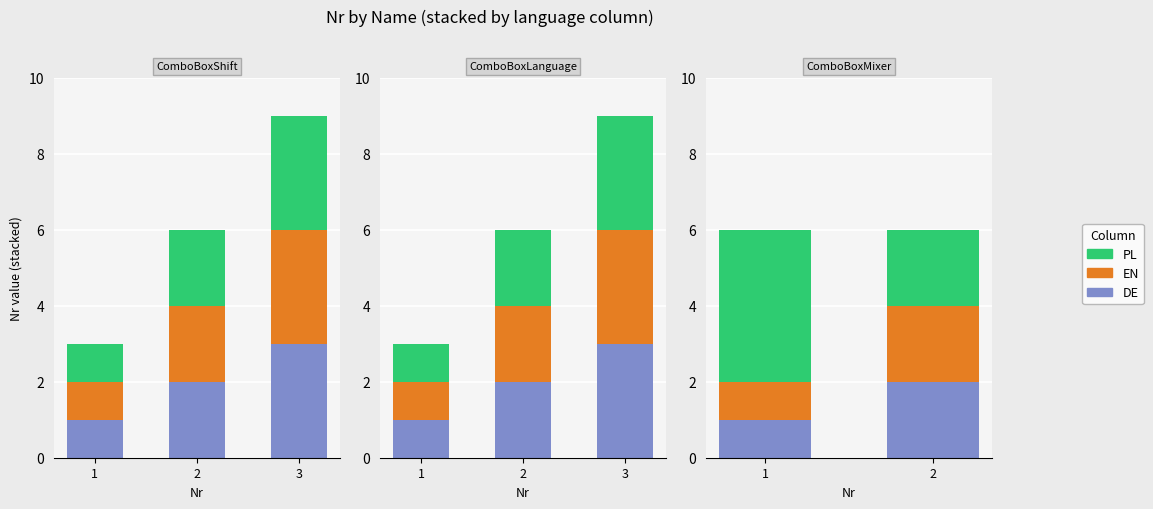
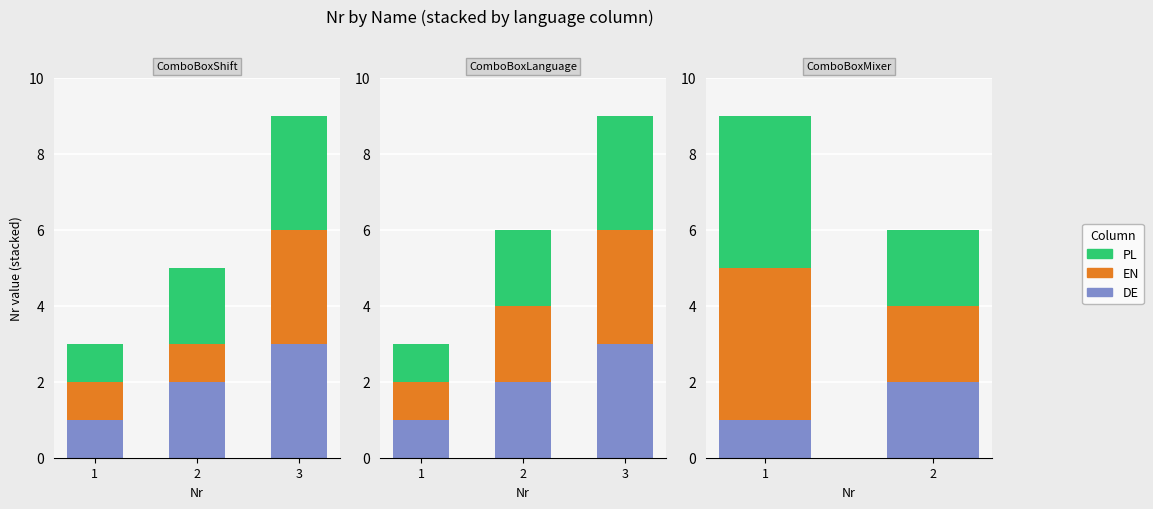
  {
    "ComboBoxShift": {
      "DE": {
        "1": 1,
        "2": 2,
        "3": 3
      },
      "EN": {
        "1": 1,
-       "2": 2,
+       "2": 1,
        "3": 3
      },
      "PL": {
        "1": 1,
        "2": 2,
        "3": 3
      }
    },
    "ComboBoxLanguage": {
      "DE": {
        "1": 1.0,
        "2": 2.0,
        "3": 3.0
      },
      "EN": {
        "1": 1.0,
        "2": 2.0,
        "3": 3.0
      },
      "PL": {
        "1": 1.0,
        "2": 2.0,
        "3": 3.0
      }
    },
    "ComboBoxMixer": {
      "DE": {
        "1": 1,
        "2": 2
      },
      "EN": {
-       "1": 1,
+       "1": 4,
        "2": 2
      },
      "PL": {
        "1": 4,
        "2": 2
      }
    }
  }
